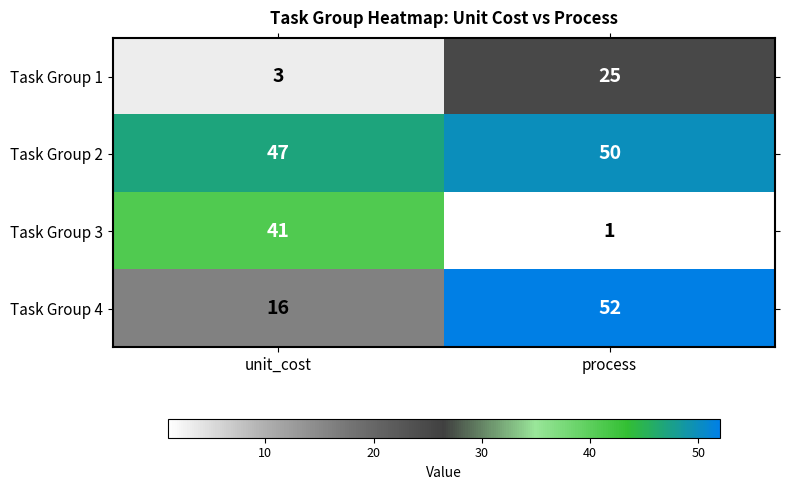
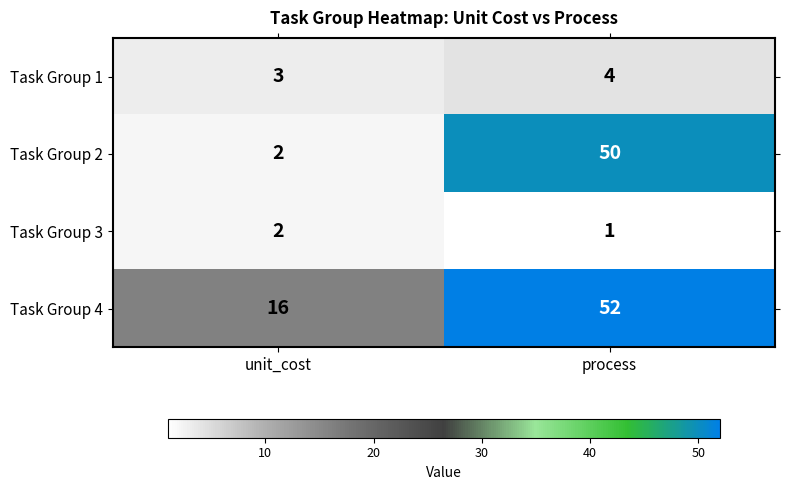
  {
    "Task Group 1": {
      "unit_cost": 3,
-     "process": 25
+     "process": 4
    },
    "Task Group 2": {
-     "unit_cost": 47,
+     "unit_cost": 2,
      "process": 50
    },
    "Task Group 3": {
-     "unit_cost": 41,
+     "unit_cost": 2,
      "process": 1
    },
    "Task Group 4": {
      "unit_cost": 16,
      "process": 52
    }
  }
